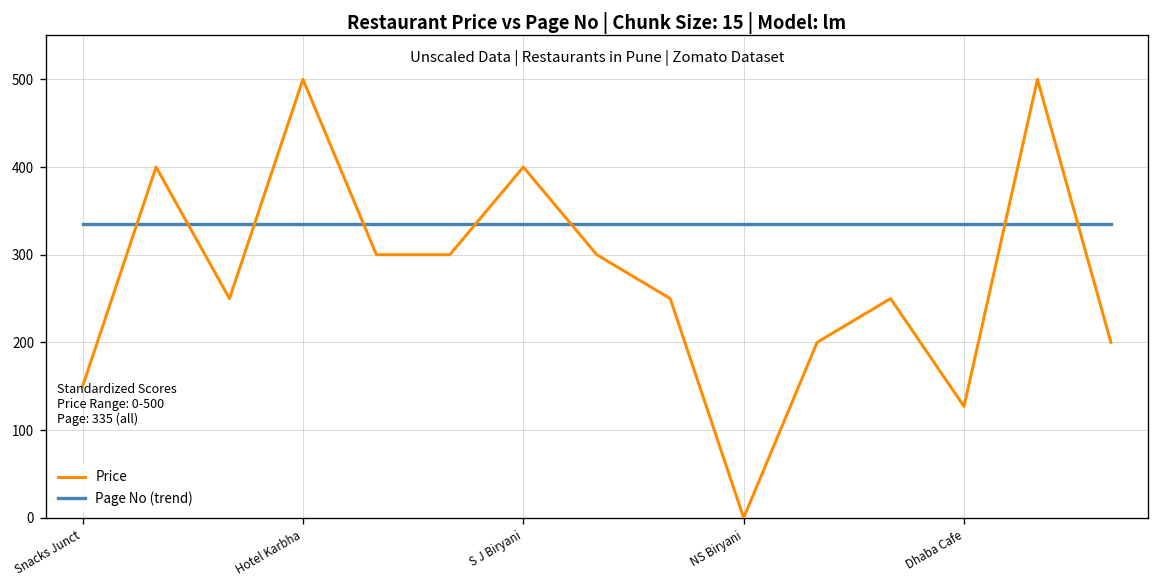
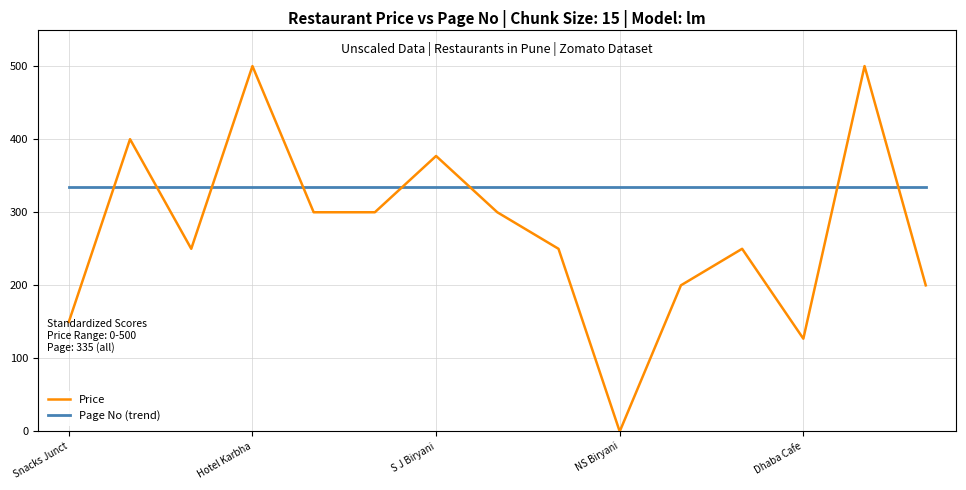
  {
    "Price": {
      "Hotel Karbha": 500,
-     "S J Biryani": 400,
+     "S J Biryani": 380,
      "NS Biryani": 0,
      "Dhaba Cafe": 130
    },
    "Page No (trend)": {
      "Snacks Junct": 330,
      "Hotel Karbha": 330,
      "S J Biryani": 330,
      "NS Biryani": 340,
      "Dhaba Cafe": 340
    }
  }
